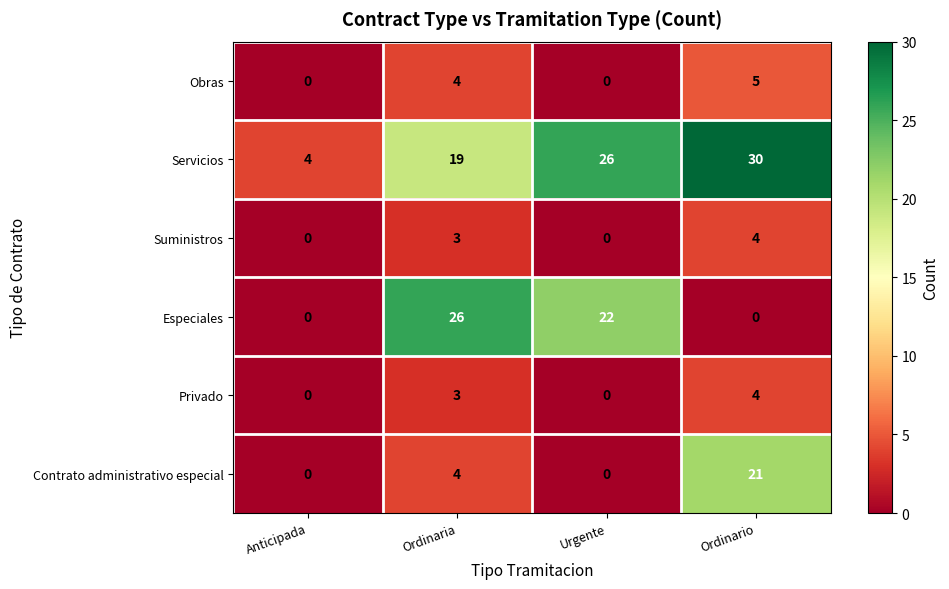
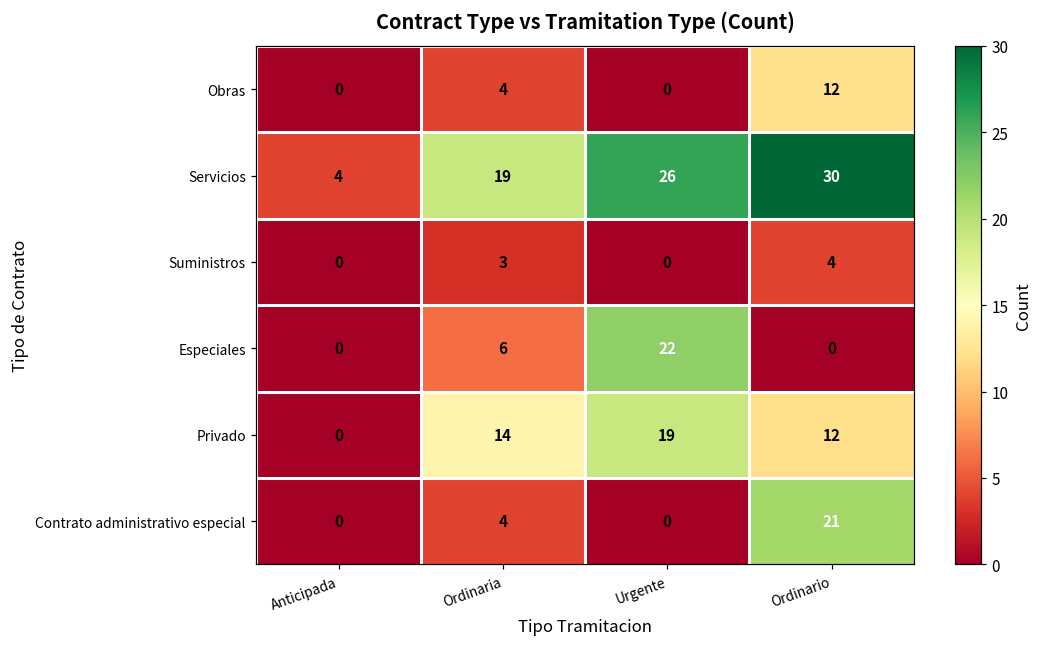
  {
    "Obras": {
      "Anticipada": 0,
      "Ordinaria": 4,
      "Urgente": 0,
-     "Ordinario": 5
+     "Ordinario": 12
    },
    "Servicios": {
      "Anticipada": 4,
      "Ordinaria": 19,
      "Urgente": 26,
      "Ordinario": 30
    },
    "Suministros": {
      "Anticipada": 0,
      "Ordinaria": 3,
      "Urgente": 0,
      "Ordinario": 4
    },
    "Especiales": {
      "Anticipada": 0,
-     "Ordinaria": 26,
+     "Ordinaria": 6,
      "Urgente": 22,
      "Ordinario": 0
    },
    "Privado": {
      "Anticipada": 0,
-     "Ordinaria": 3,
-     "Urgente": 0,
-     "Ordinario": 4
+     "Ordinaria": 14,
+     "Urgente": 19,
+     "Ordinario": 12
    },
    "Contrato administrativo especial": {
      "Anticipada": 0,
      "Ordinaria": 4,
      "Urgente": 0,
      "Ordinario": 21
    }
  }
